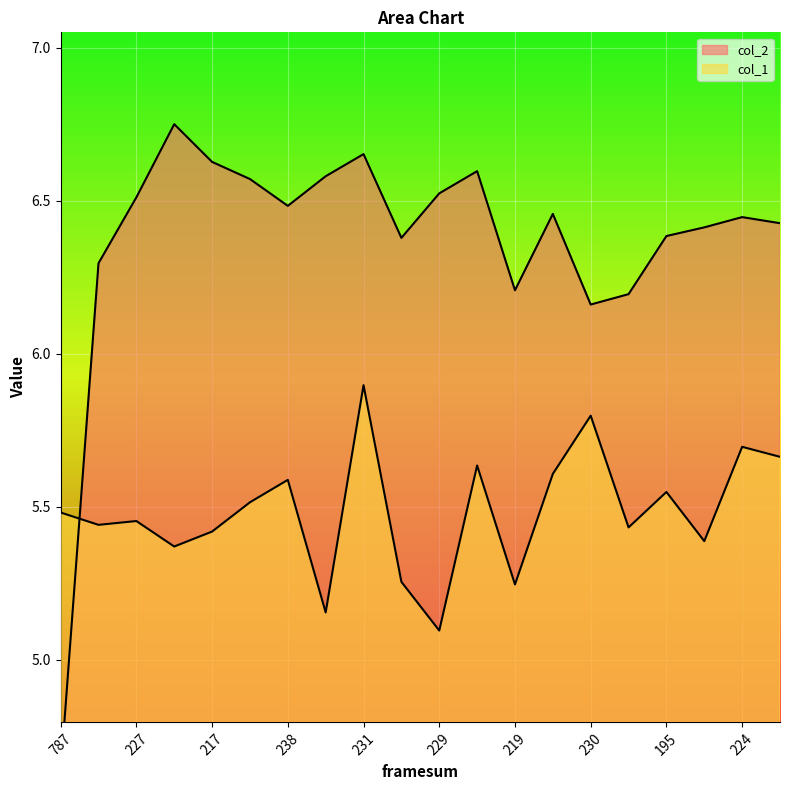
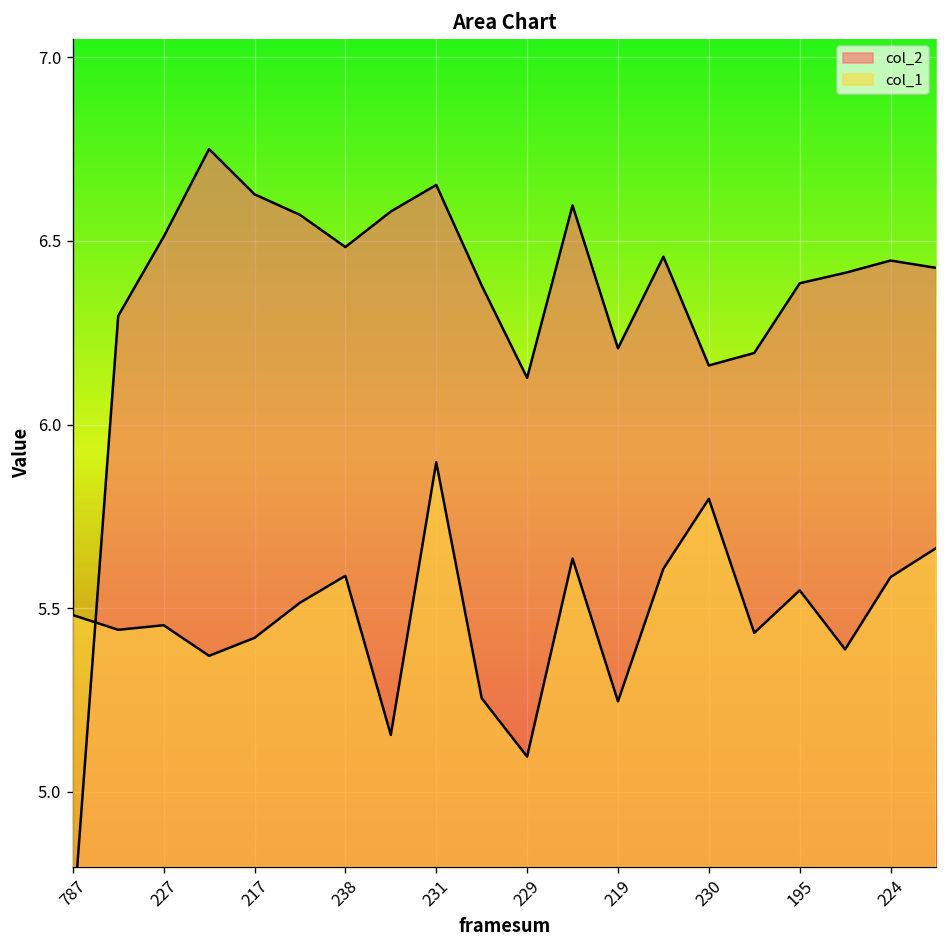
  {
    "col_2": {
      "227": 6.51,
      "217": 6.63,
      "238": 6.48,
      "231": 6.65,
-     "229": 6.52,
+     "229": 6.13,
      "219": 6.21,
      "230": 6.16,
      "195": 6.38,
      "224": 6.45
    },
    "col_1": {
      "787": 5.48,
      "227": 5.45,
      "217": 5.42,
      "238": 5.59,
      "231": 5.90,
      "229": 5.10,
      "219": 5.25,
      "230": 5.80,
      "195": 5.55,
-     "224": 5.70
+     "224": 5.58
    }
  }
